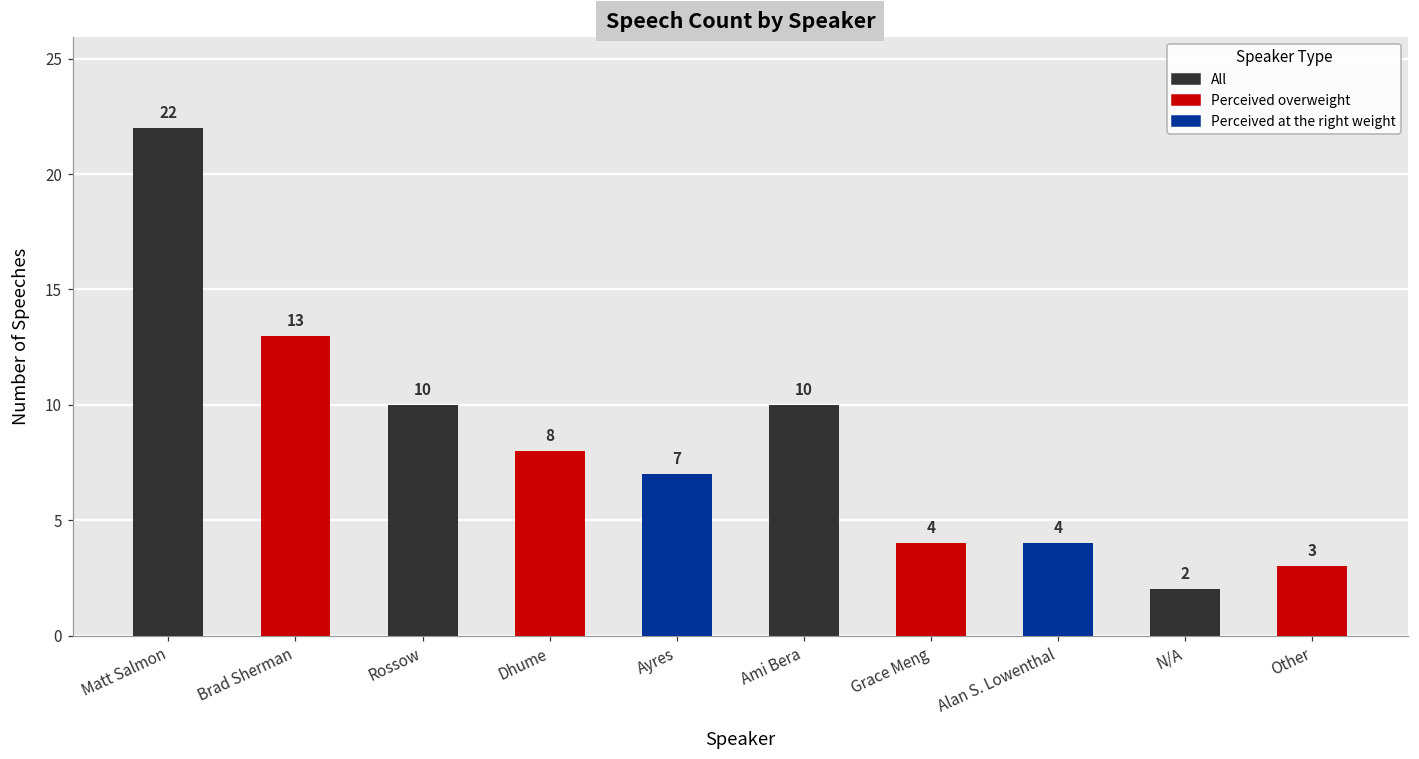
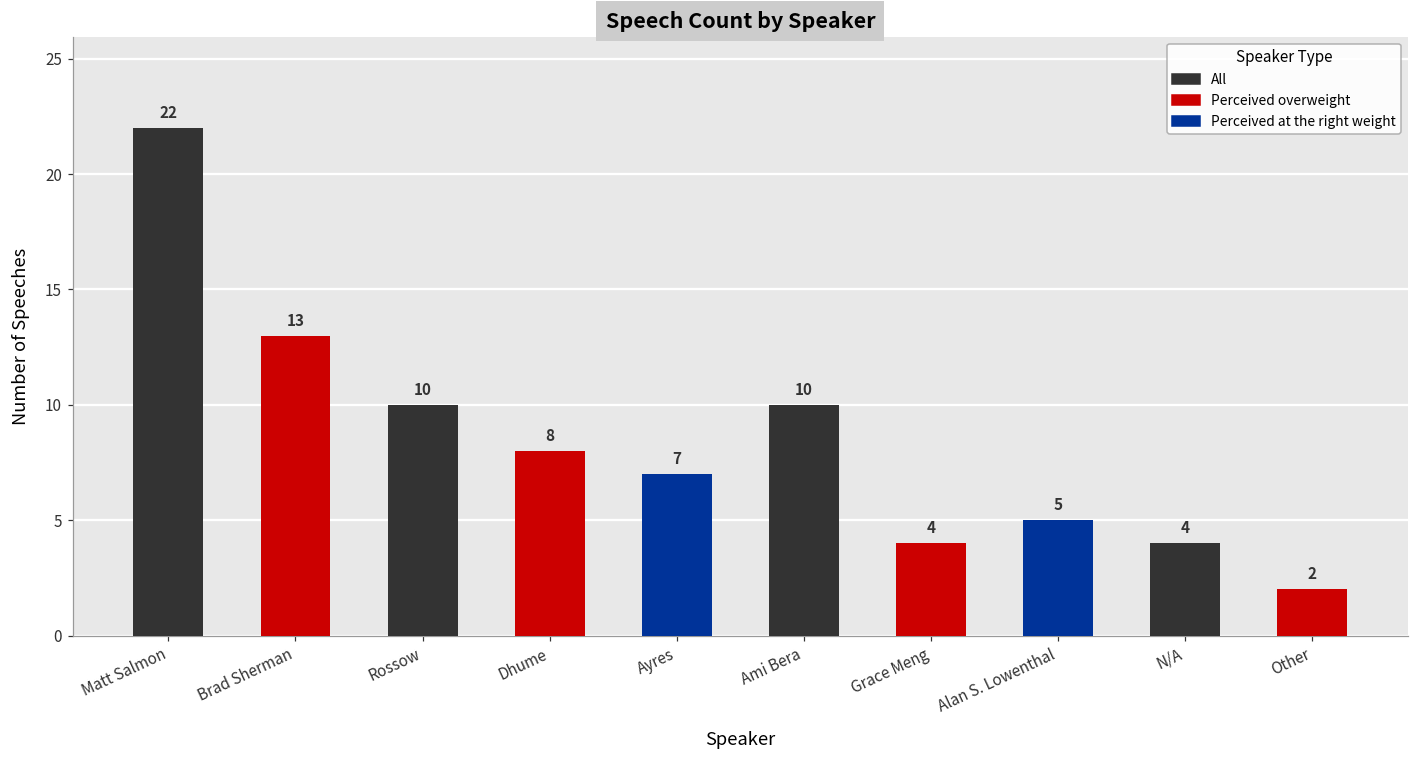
  {
    "Matt Salmon": 22,
    "Brad Sherman": 13,
    "Rossow": 10,
    "Dhume": 8,
    "Ayres": 7,
    "Ami Bera": 10,
    "Grace Meng": 4,
-   "Alan S. Lowenthal": 4,
-   "N/A": 2,
-   "Other": 3
+   "Alan S. Lowenthal": 5,
+   "N/A": 4,
+   "Other": 2
  }
